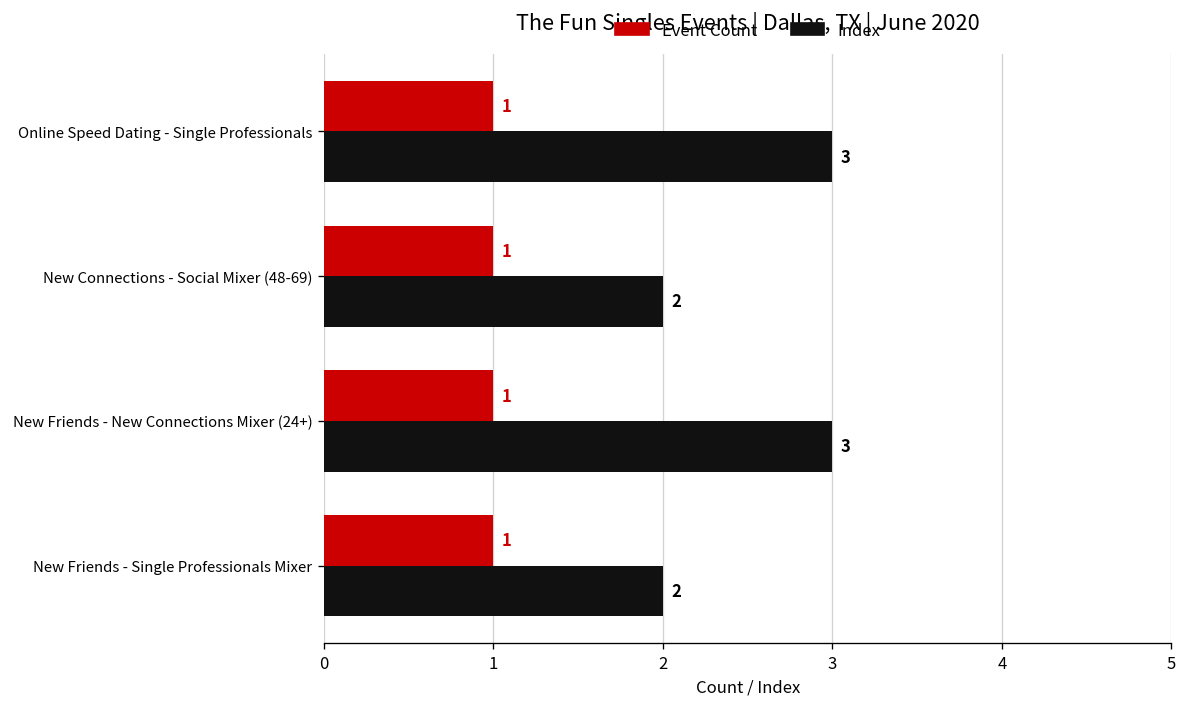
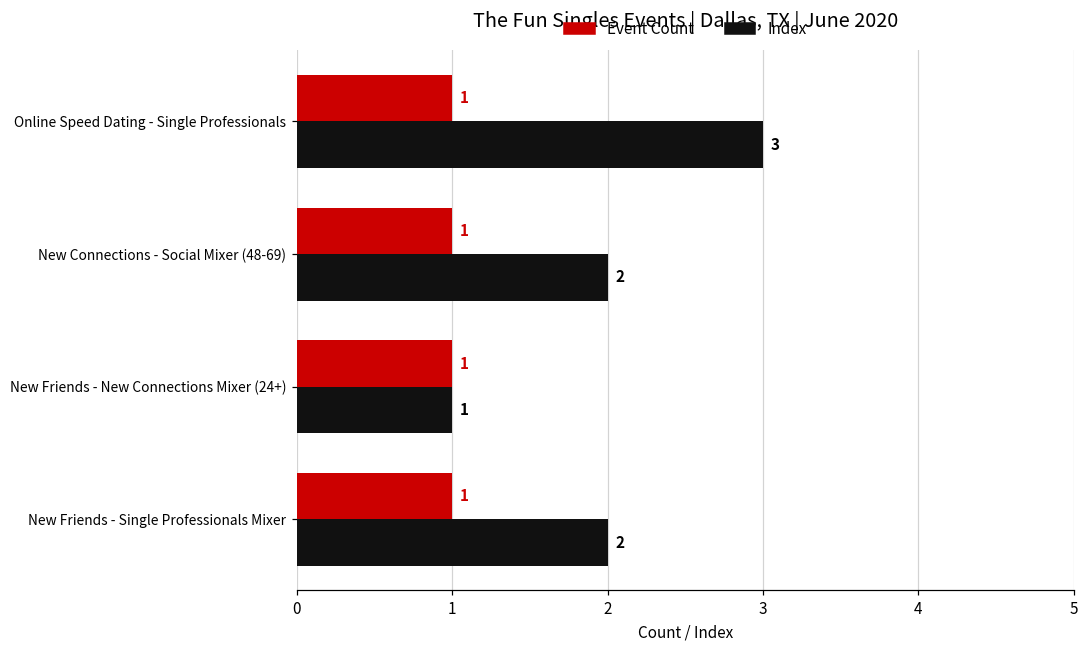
  {
    "Event Count": {
      "Online Speed Dating - Single Professionals": 1,
      "New Connections - Social Mixer (48-69)": 1,
      "New Friends - New Connections Mixer (24+)": 1,
      "New Friends - Single Professionals Mixer": 1
    },
    "Index": {
      "Online Speed Dating - Single Professionals": 3,
      "New Connections - Social Mixer (48-69)": 2,
-     "New Friends - New Connections Mixer (24+)": 3,
+     "New Friends - New Connections Mixer (24+)": 1,
      "New Friends - Single Professionals Mixer": 2
    }
  }
